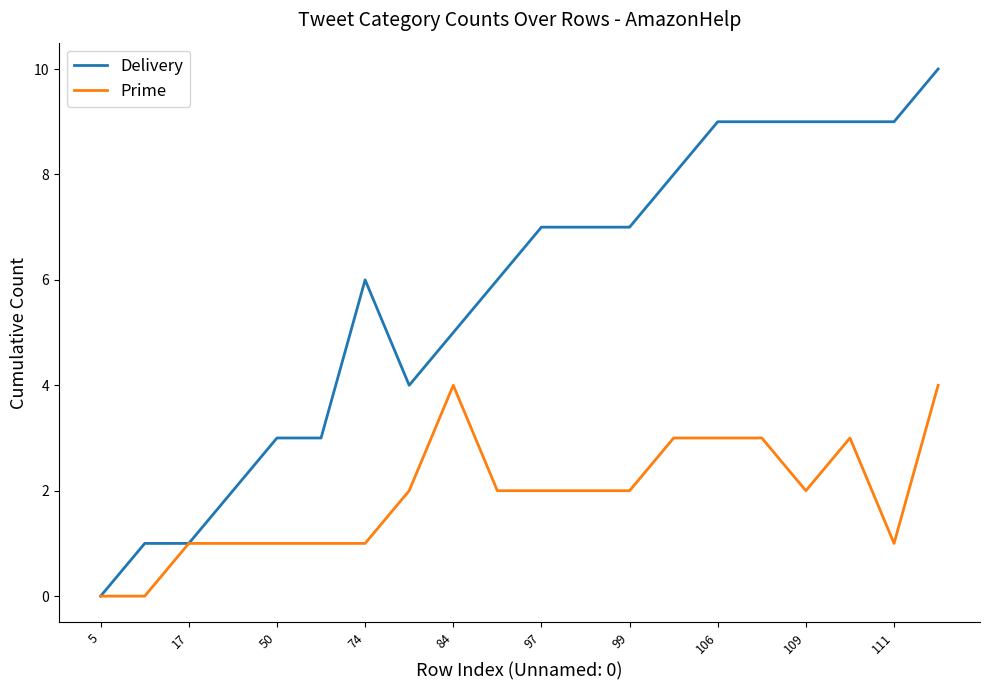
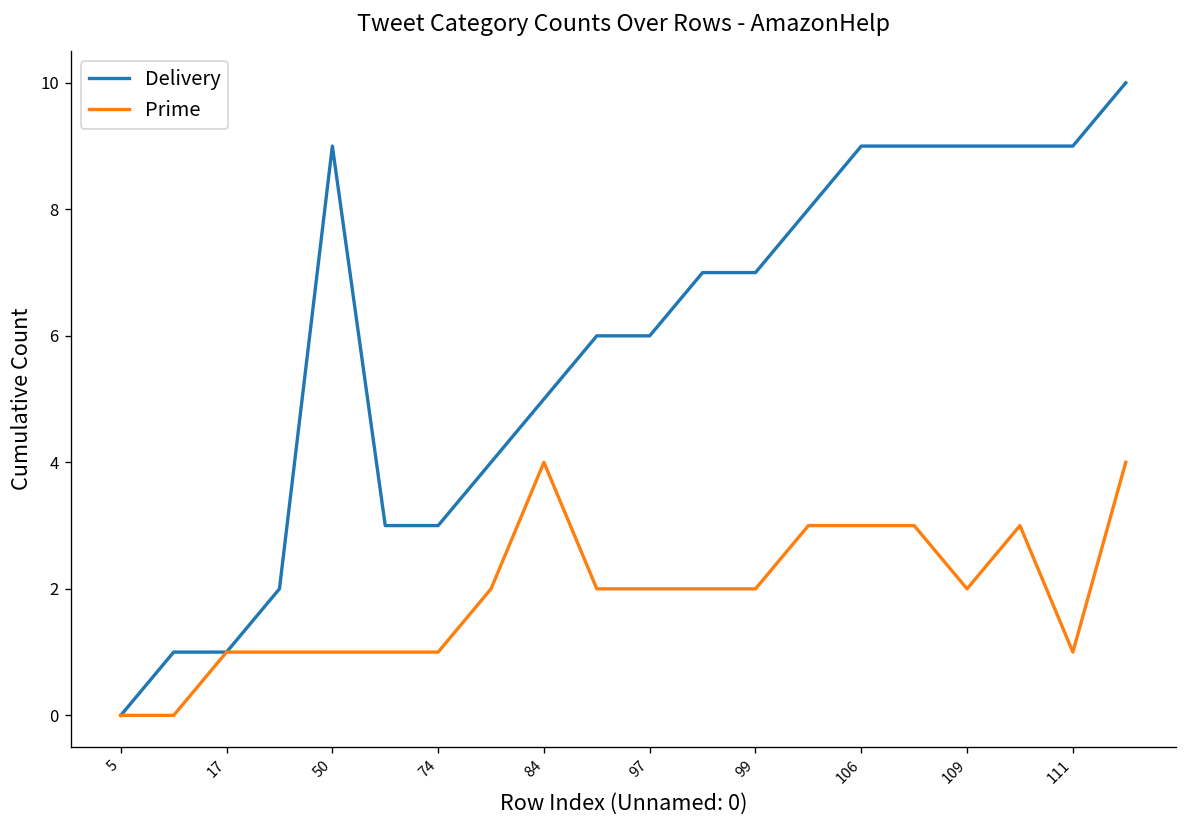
  {
    "Delivery": {
-     "50": 3,
-     "74": 6,
+     "50": 9,
+     "74": 3,
      "84": 5,
-     "97": 7,
+     "97": 6,
      "99": 7,
      "106": 9,
      "109": 9,
      "111": 9
    },
    "Prime": {
      "50": 1,
      "74": 1,
      "84": 4,
      "97": 2,
      "99": 2,
      "106": 3,
      "109": 2,
      "111": 1
    }
  }
